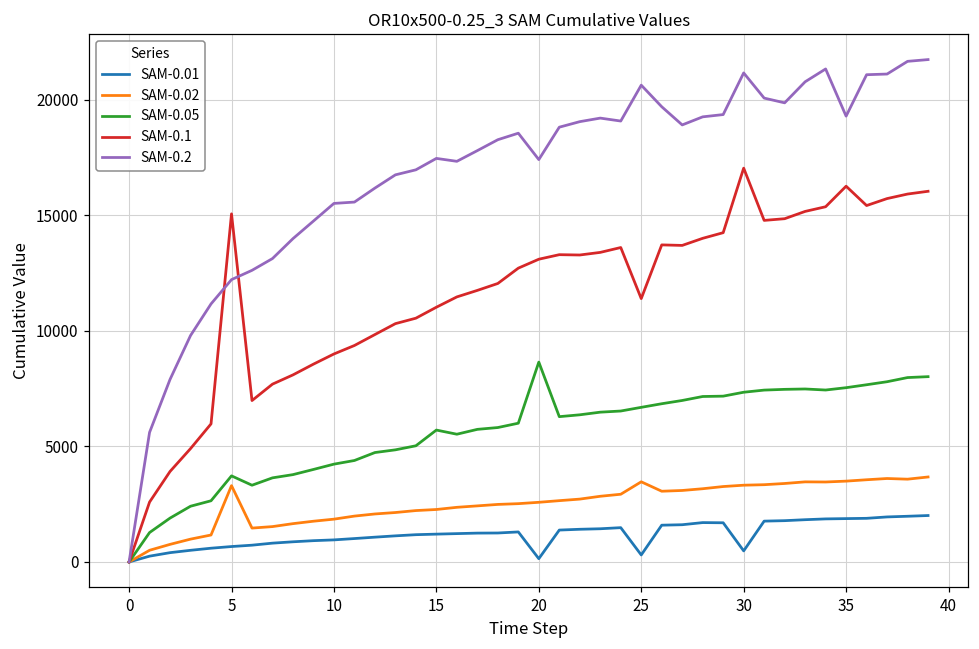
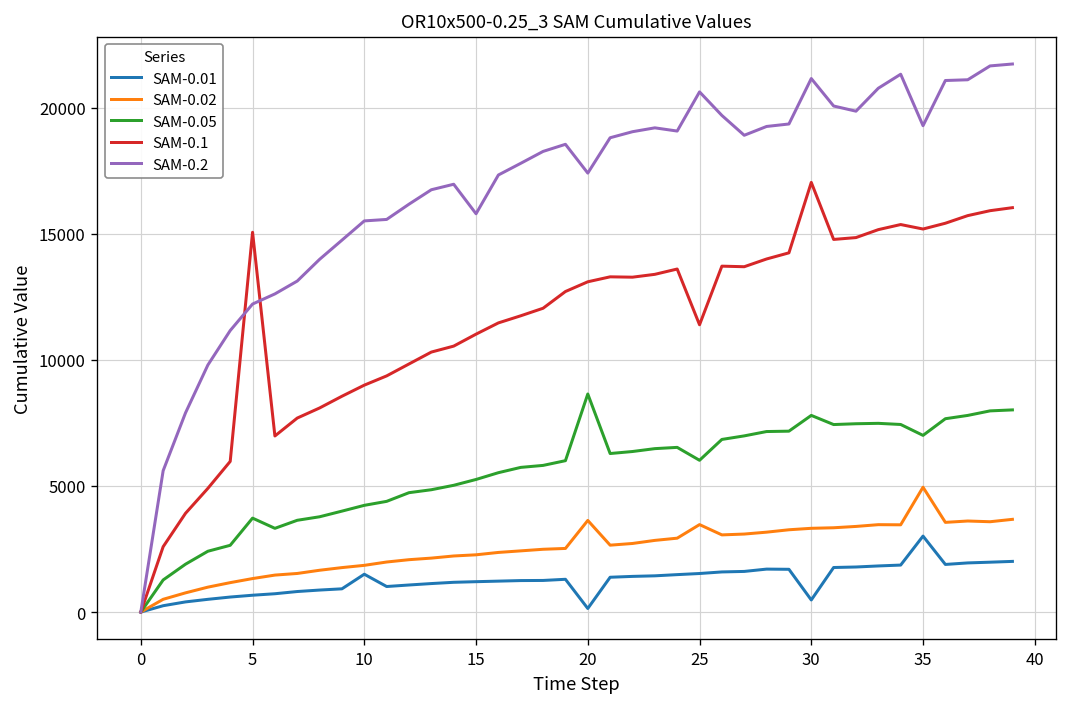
  {
    "SAM-0.01": {
      "5": 700,
-     "10": 1000,
+     "10": 1500,
      "15": 1200,
      "20": 100,
-     "25": 300,
+     "25": 1500,
      "30": 500,
-     "35": 1900
+     "35": 3000
    },
    "SAM-0.02": {
-     "5": 3300,
+     "5": 1300,
      "10": 1900,
      "15": 2300,
-     "20": 2600,
+     "20": 3600,
      "25": 3500,
      "30": 3300,
-     "35": 3500
+     "35": 4900
    },
    "SAM-0.05": {
      "5": 3700,
      "10": 4200,
-     "15": 5700,
+     "15": 5300,
      "20": 8600,
-     "25": 6700,
-     "30": 7300,
-     "35": 7500
+     "25": 6000,
+     "30": 7800,
+     "35": 7000
    },
    "SAM-0.1": {
      "5": 15100,
      "10": 9000,
      "15": 11000,
      "20": 13100,
      "25": 11400,
      "30": 17000,
-     "35": 16300
+     "35": 15200
    },
    "SAM-0.2": {
      "5": 12200,
      "10": 15500,
-     "15": 17500,
+     "15": 15800,
      "20": 17400,
      "25": 20600,
      "30": 21200,
      "35": 19300
    }
  }
